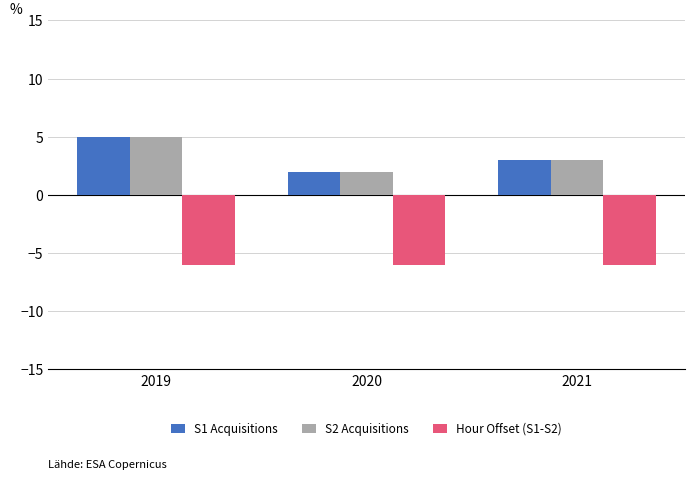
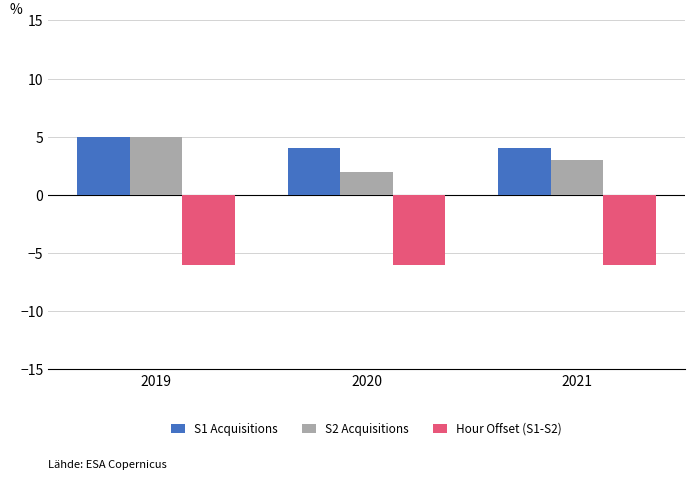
  {
    "S1 Acquisitions": {
      "2019": 5,
-     "2020": 2,
-     "2021": 3
+     "2020": 4,
+     "2021": 4
    },
    "S2 Acquisitions": {
      "2019": 5,
      "2020": 2,
      "2021": 3
    },
    "Hour Offset (S1-S2)": {
      "2019": -6,
      "2020": -6,
      "2021": -6
    }
  }
